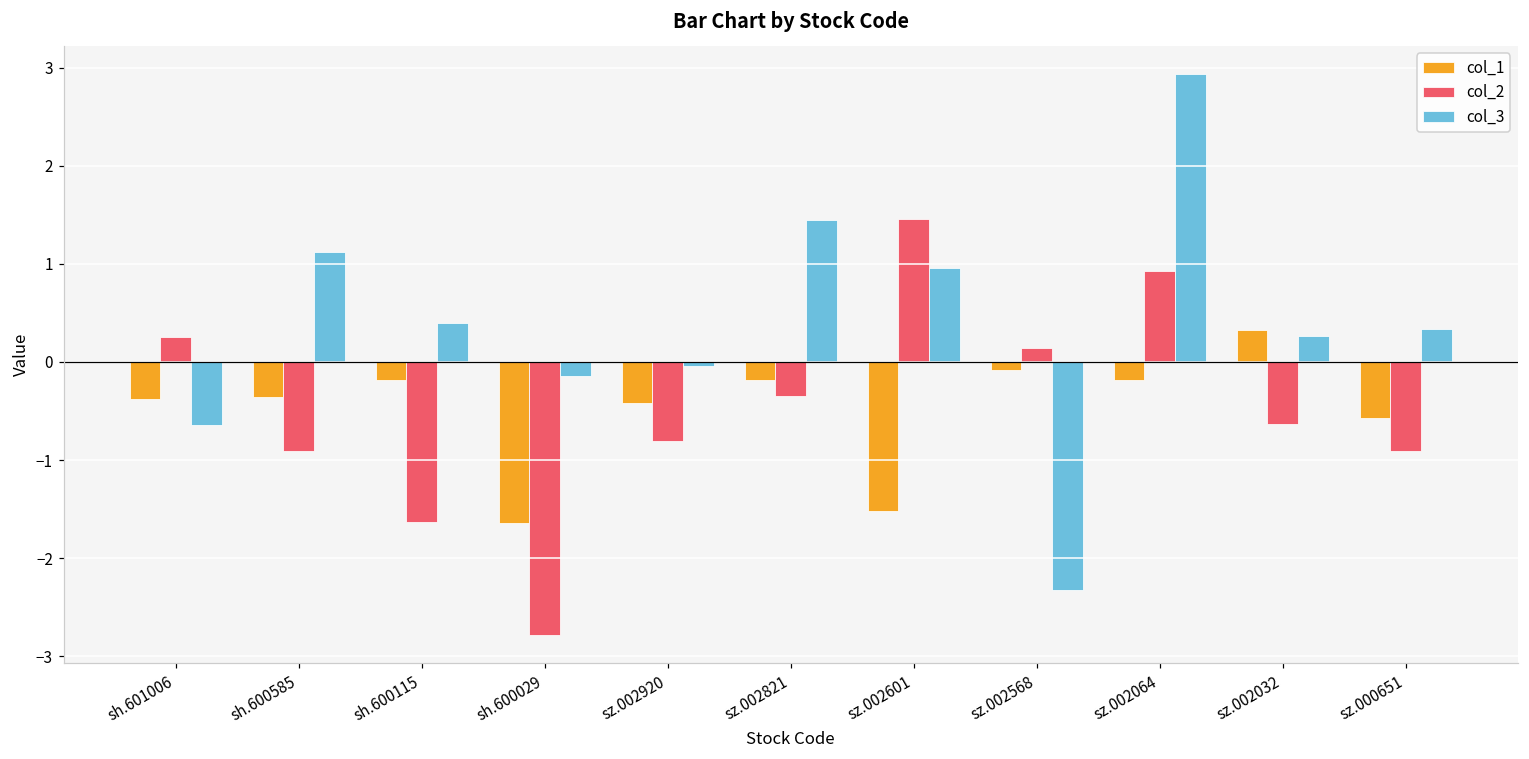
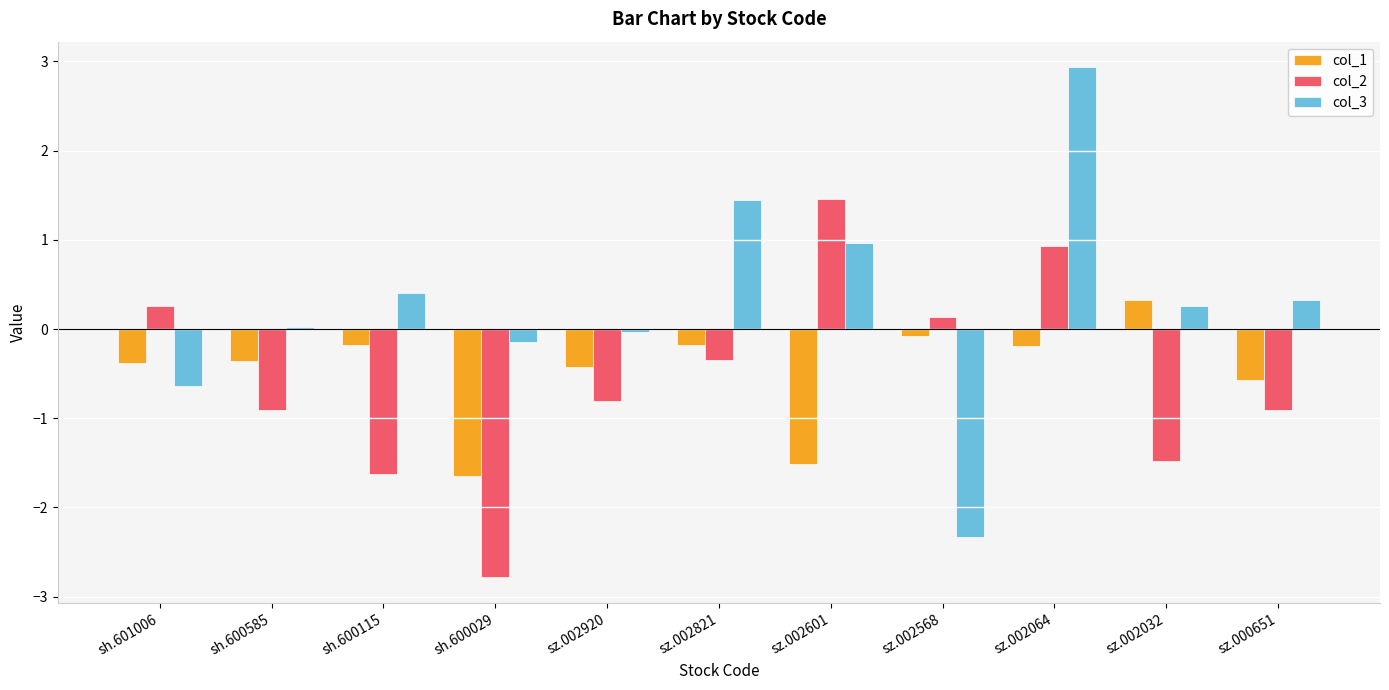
  {
    "col_1": {
      "sh.601006": -0.4,
      "sh.600585": -0.4,
      "sh.600115": -0.2,
      "sh.600029": -1.6,
      "sz.002920": -0.4,
      "sz.002821": -0.2,
      "sz.002601": -1.5,
      "sz.002568": -0.1,
      "sz.002064": -0.2,
      "sz.002032": 0.3,
      "sz.000651": -0.6
    },
    "col_2": {
      "sh.601006": 0.3,
      "sh.600585": -0.9,
      "sh.600115": -1.6,
      "sh.600029": -2.8,
      "sz.002920": -0.8,
      "sz.002821": -0.4,
      "sz.002601": 1.5,
      "sz.002568": 0.1,
      "sz.002064": 0.9,
-     "sz.002032": -0.6,
+     "sz.002032": -1.5,
      "sz.000651": -0.9
    },
    "col_3": {
      "sh.601006": -0.6,
-     "sh.600585": 1.1,
+     "sh.600585": 0.0,
      "sh.600115": 0.4,
      "sh.600029": -0.1,
      "sz.002920": 0.0,
      "sz.002821": 1.4,
      "sz.002601": 1.0,
      "sz.002568": -2.3,
      "sz.002064": 2.9,
      "sz.002032": 0.3,
      "sz.000651": 0.3
    }
  }
